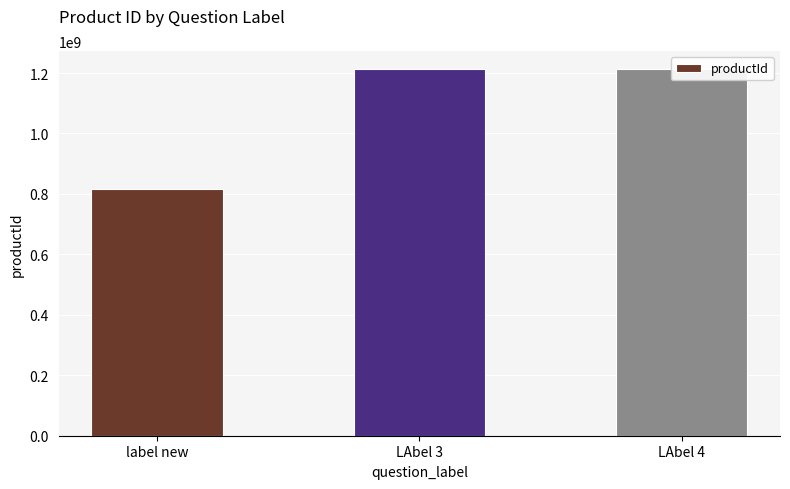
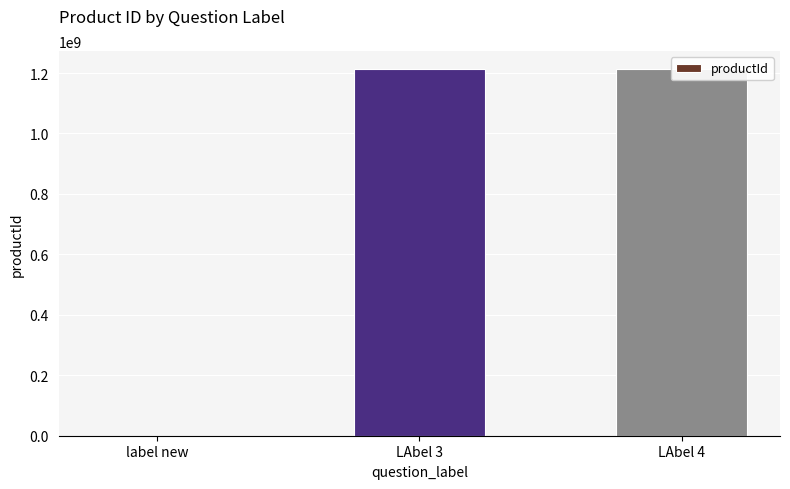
  {
-   "label new": 820000000,
+   "label new": 0,
    "LAbel 3": 1210000000
  }
